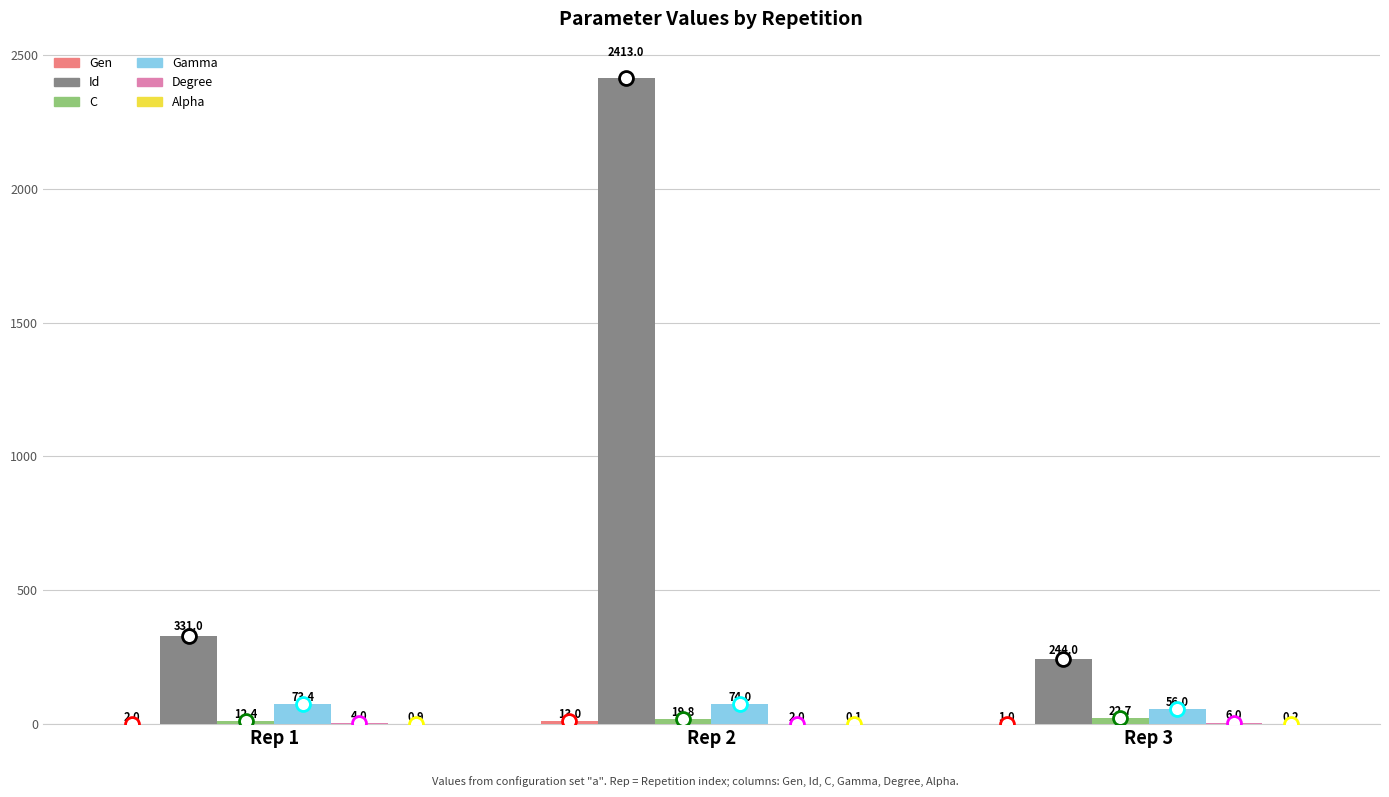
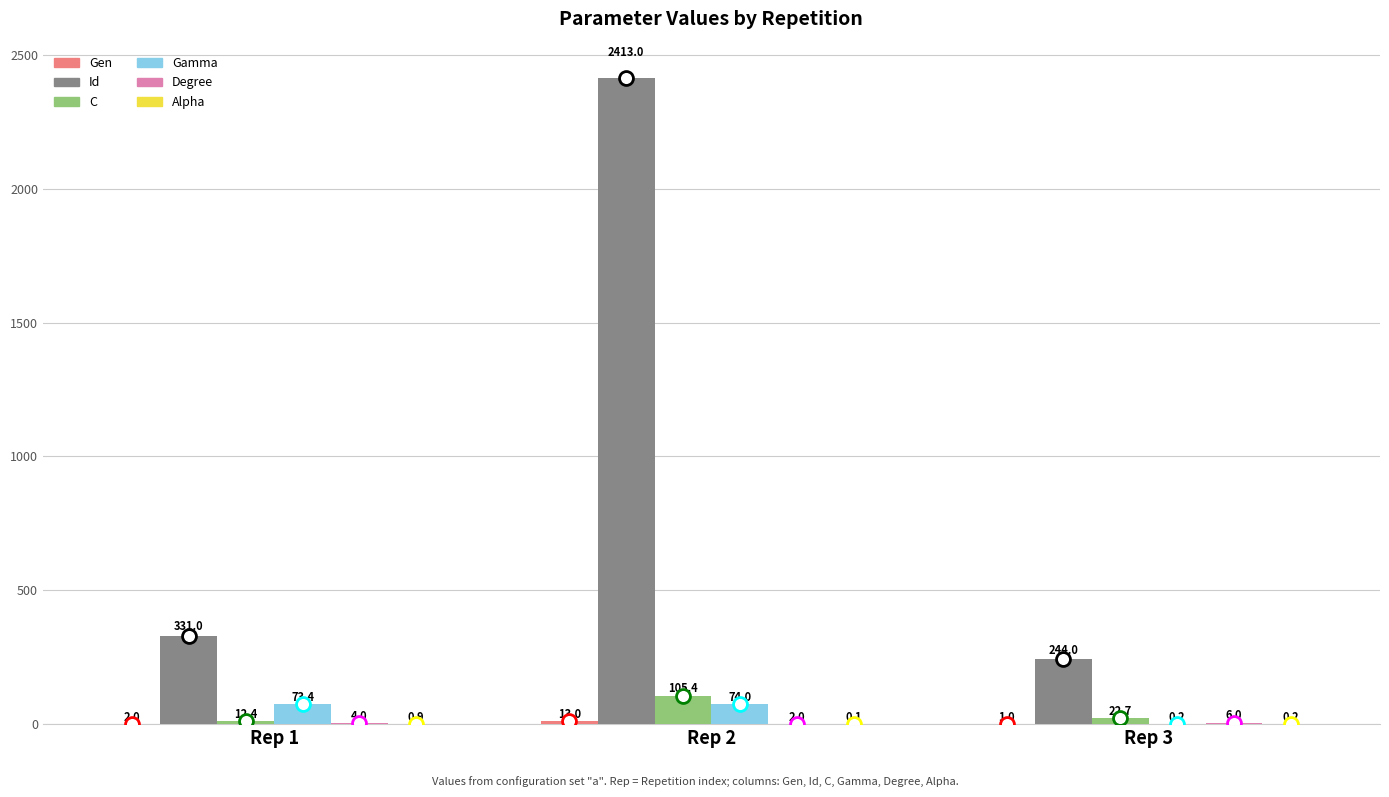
  {
    "C": {
-     "Rep 2": 19.8
+     "Rep 2": 105.4
    },
    "Gamma": {
-     "Rep 3": 56.0
+     "Rep 3": 0.2
    }
  }
